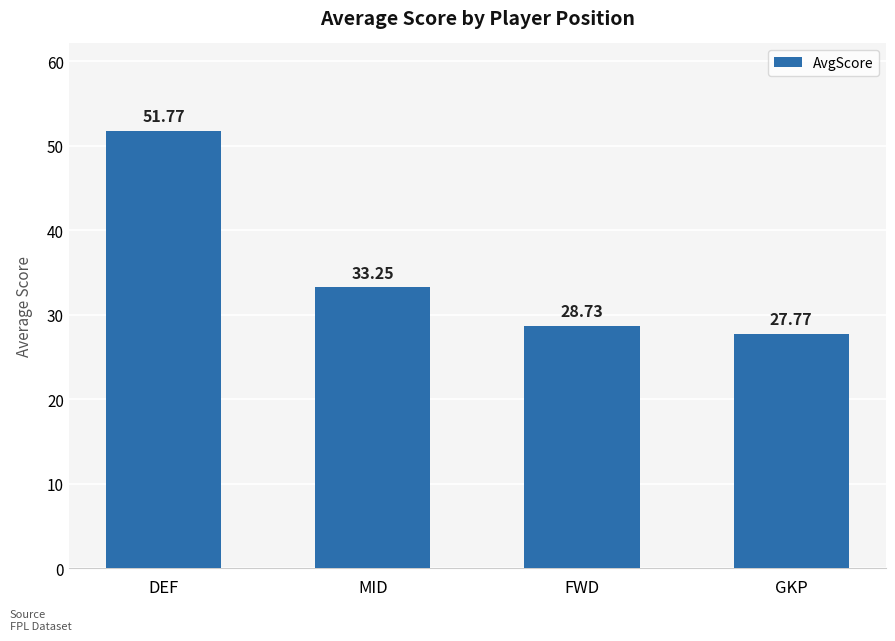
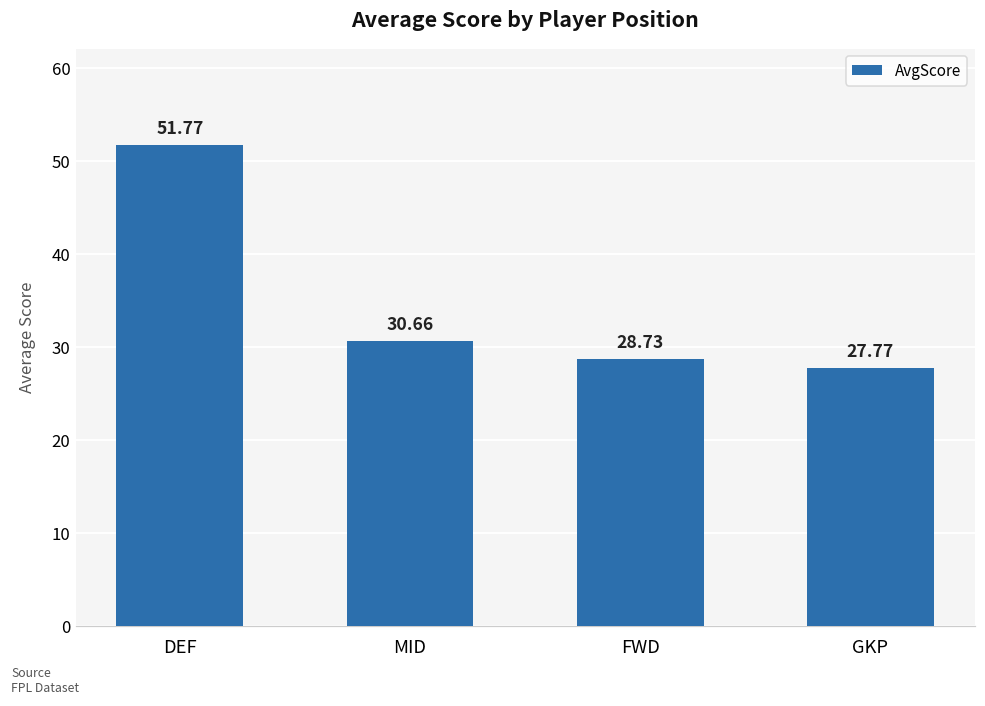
  {
    "DEF": 51.77,
-   "MID": 33.25,
+   "MID": 30.66,
    "FWD": 28.73,
    "GKP": 27.77
  }
